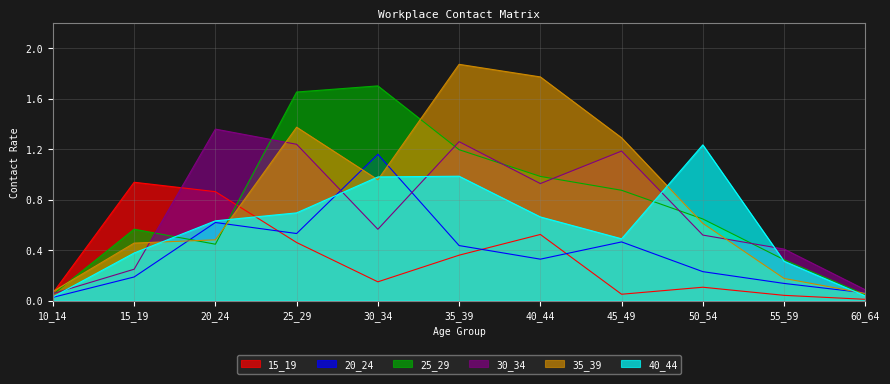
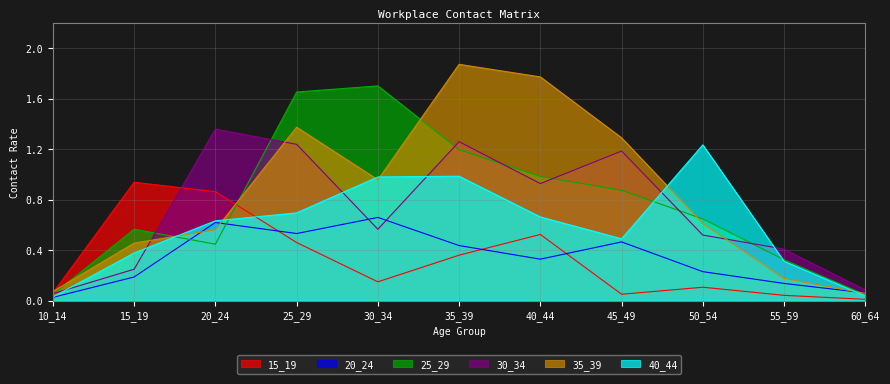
  {
    "15_19": {
      "15_19": 0.94,
      "20_24": 0.86,
      "25_29": 0.46,
      "30_34": 0.15,
      "35_39": 0.36,
      "40_44": 0.52,
      "45_49": 0.05,
      "50_54": 0.11,
      "55_59": 0.04,
      "60_64": 0.01
    },
    "20_24": {
      "15_19": 0.19,
      "25_29": 0.53,
-     "30_34": 1.16,
+     "30_34": 0.66,
      "35_39": 0.44,
      "40_44": 0.33,
      "45_49": 0.46,
      "50_54": 0.23,
      "55_59": 0.14
    },
    "25_29": {
      "15_19": 0.57,
      "20_24": 0.45,
      "25_29": 1.65,
      "30_34": 1.70,
      "35_39": 1.20,
      "40_44": 0.98,
      "45_49": 0.87,
      "50_54": 0.65
    },
    "30_34": {
      "15_19": 0.25,
      "20_24": 1.36,
      "25_29": 1.24,
      "30_34": 0.56,
      "35_39": 1.26,
      "40_44": 0.93,
      "45_49": 1.19,
      "50_54": 0.52,
      "55_59": 0.41,
      "60_64": 0.08
    },
    "35_39": {
      "15_19": 0.46,
-     "20_24": 0.48,
+     "20_24": 0.56,
      "25_29": 1.37,
      "30_34": 0.96,
      "35_39": 1.87,
      "40_44": 1.77,
      "45_49": 1.29,
      "50_54": 0.61,
      "55_59": 0.18
    },
    "40_44": {
      "15_19": 0.38,
      "25_29": 0.69,
      "30_34": 0.98,
      "35_39": 0.99,
      "40_44": 0.66,
      "45_49": 0.49,
      "50_54": 1.23
    }
  }
